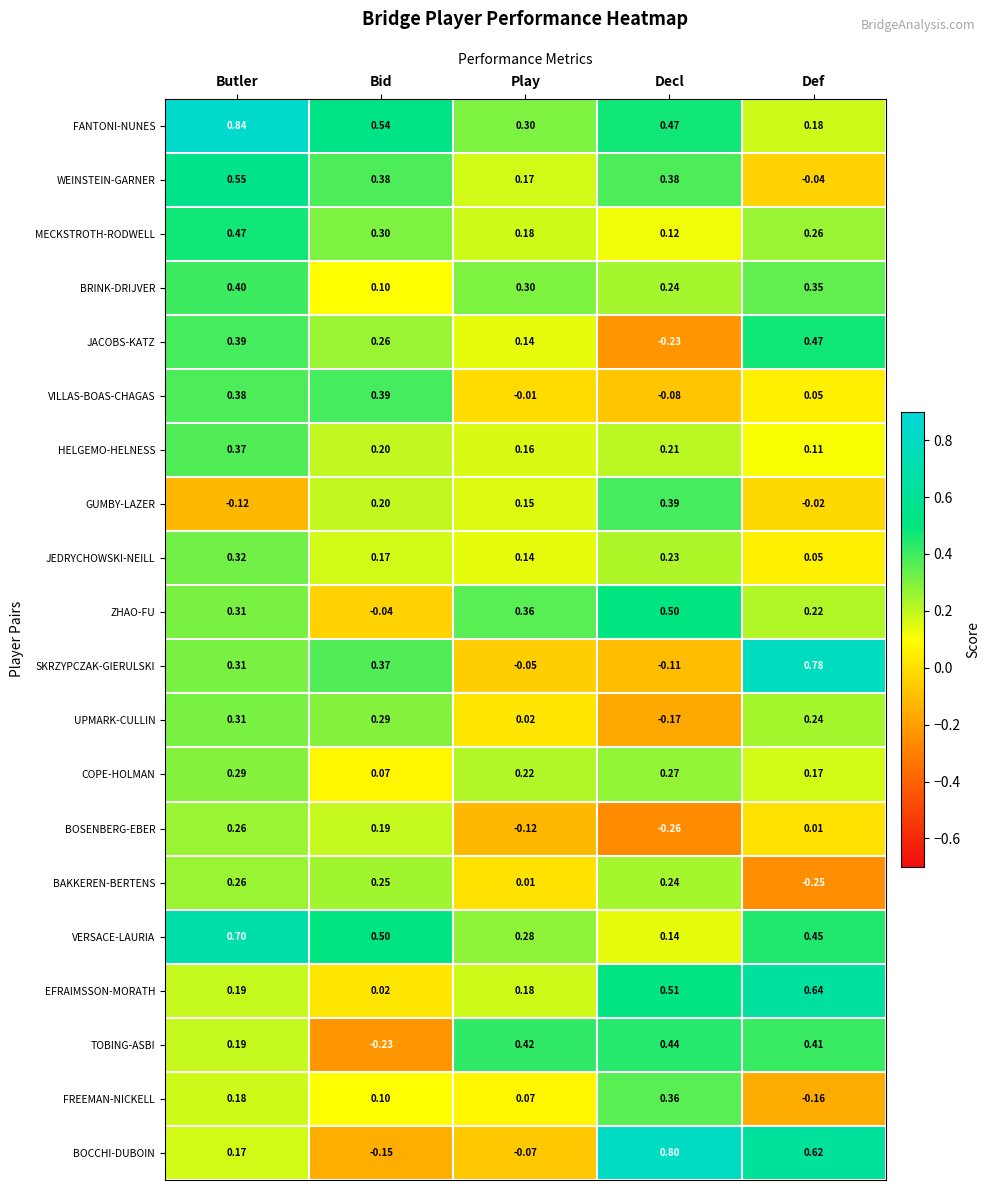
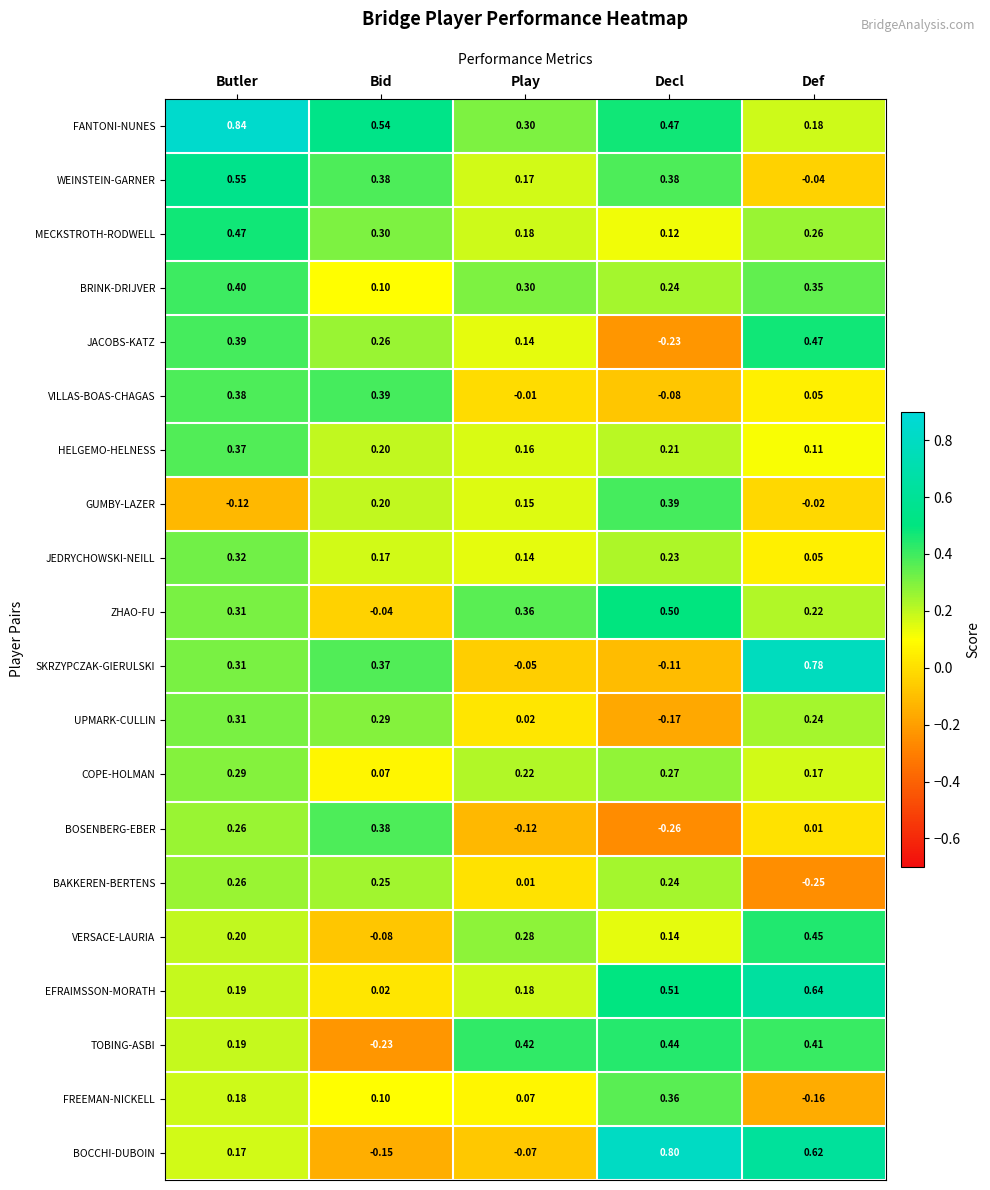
  {
    "FANTONI-NUNES": {
      "Butler": 0.84,
      "Bid": 0.54,
      "Play": 0.30,
      "Decl": 0.47,
      "Def": 0.18
    },
    "WEINSTEIN-GARNER": {
      "Butler": 0.55,
      "Bid": 0.38,
      "Play": 0.17,
      "Decl": 0.38,
      "Def": -0.04
    },
    "MECKSTROTH-RODWELL": {
      "Butler": 0.47,
      "Bid": 0.30,
      "Play": 0.18,
      "Decl": 0.12,
      "Def": 0.26
    },
    "BRINK-DRIJVER": {
      "Butler": 0.40,
      "Bid": 0.10,
      "Play": 0.30,
      "Decl": 0.24,
      "Def": 0.35
    },
    "JACOBS-KATZ": {
      "Butler": 0.39,
      "Bid": 0.26,
      "Play": 0.14,
      "Decl": -0.23,
      "Def": 0.47
    },
    "VILLAS-BOAS-CHAGAS": {
      "Butler": 0.38,
      "Bid": 0.39,
      "Play": -0.01,
      "Decl": -0.08,
      "Def": 0.05
    },
    "HELGEMO-HELNESS": {
      "Butler": 0.37,
      "Bid": 0.20,
      "Play": 0.16,
      "Decl": 0.21,
      "Def": 0.11
    },
    "GUMBY-LAZER": {
      "Butler": -0.12,
      "Bid": 0.20,
      "Play": 0.15,
      "Decl": 0.39,
      "Def": -0.02
    },
    "JEDRYCHOWSKI-NEILL": {
      "Butler": 0.32,
      "Bid": 0.17,
      "Play": 0.14,
      "Decl": 0.23,
      "Def": 0.05
    },
    "ZHAO-FU": {
      "Butler": 0.31,
      "Bid": -0.04,
      "Play": 0.36,
      "Decl": 0.50,
      "Def": 0.22
    },
    "SKRZYPCZAK-GIERULSKI": {
      "Butler": 0.31,
      "Bid": 0.37,
      "Play": -0.05,
      "Decl": -0.11,
      "Def": 0.78
    },
    "UPMARK-CULLIN": {
      "Butler": 0.31,
      "Bid": 0.29,
      "Play": 0.02,
      "Decl": -0.17,
      "Def": 0.24
    },
    "COPE-HOLMAN": {
      "Butler": 0.29,
      "Bid": 0.07,
      "Play": 0.22,
      "Decl": 0.27,
      "Def": 0.17
    },
    "BOSENBERG-EBER": {
      "Butler": 0.26,
-     "Bid": 0.19,
+     "Bid": 0.38,
      "Play": -0.12,
      "Decl": -0.26,
      "Def": 0.01
    },
    "BAKKEREN-BERTENS": {
      "Butler": 0.26,
      "Bid": 0.25,
      "Play": 0.01,
      "Decl": 0.24,
      "Def": -0.25
    },
    "VERSACE-LAURIA": {
-     "Butler": 0.70,
-     "Bid": 0.50,
+     "Butler": 0.20,
+     "Bid": -0.08,
      "Play": 0.28,
      "Decl": 0.14,
      "Def": 0.45
    },
    "EFRAIMSSON-MORATH": {
      "Butler": 0.19,
      "Bid": 0.02,
      "Play": 0.18,
      "Decl": 0.51,
      "Def": 0.64
    },
    "TOBING-ASBI": {
      "Butler": 0.19,
      "Bid": -0.23,
      "Play": 0.42,
      "Decl": 0.44,
      "Def": 0.41
    },
    "FREEMAN-NICKELL": {
      "Butler": 0.18,
      "Bid": 0.10,
      "Play": 0.07,
      "Decl": 0.36,
      "Def": -0.16
    },
    "BOCCHI-DUBOIN": {
      "Butler": 0.17,
      "Bid": -0.15,
      "Play": -0.07,
      "Decl": 0.80,
      "Def": 0.62
    }
  }
